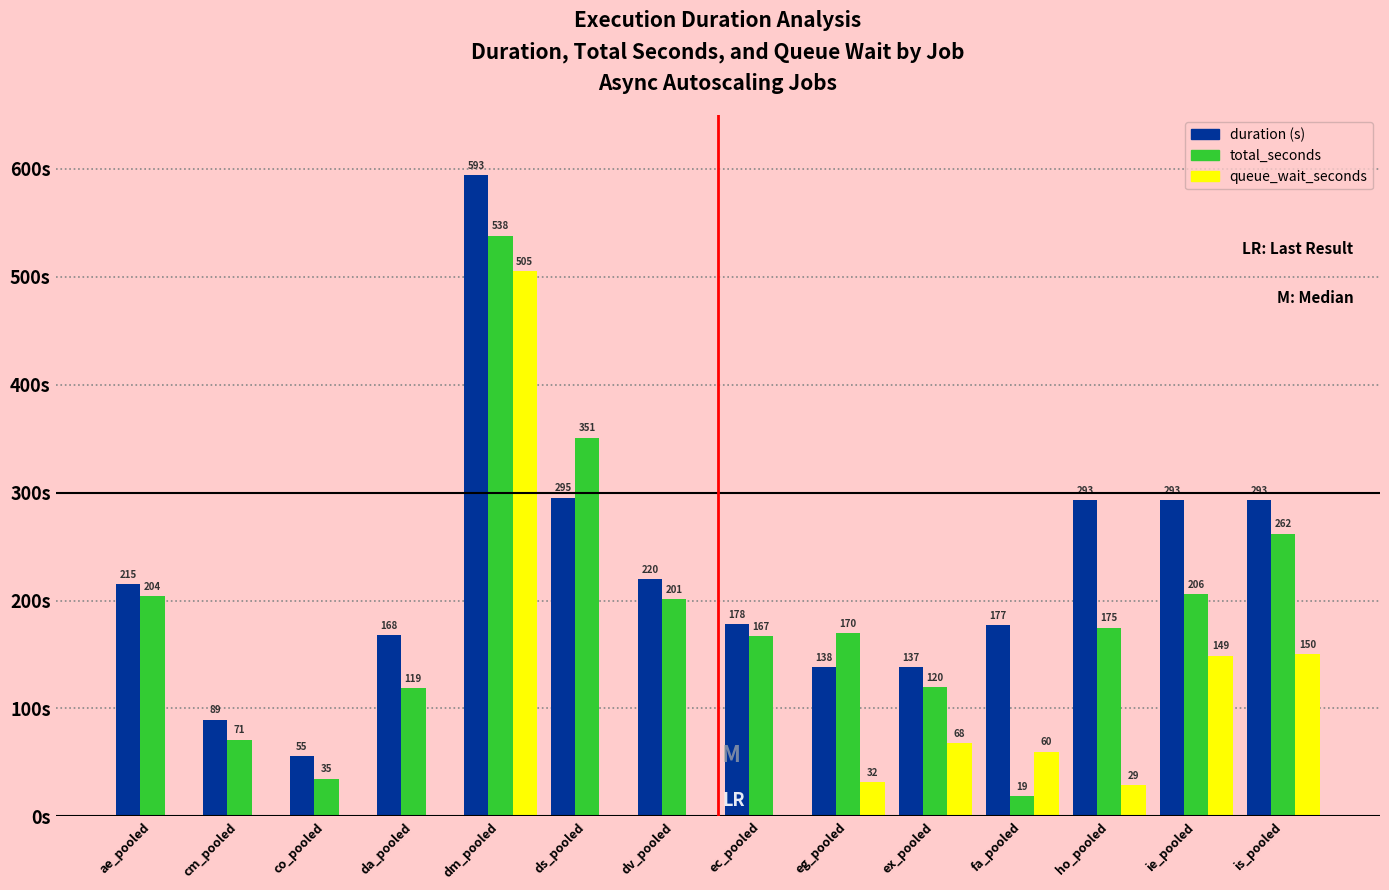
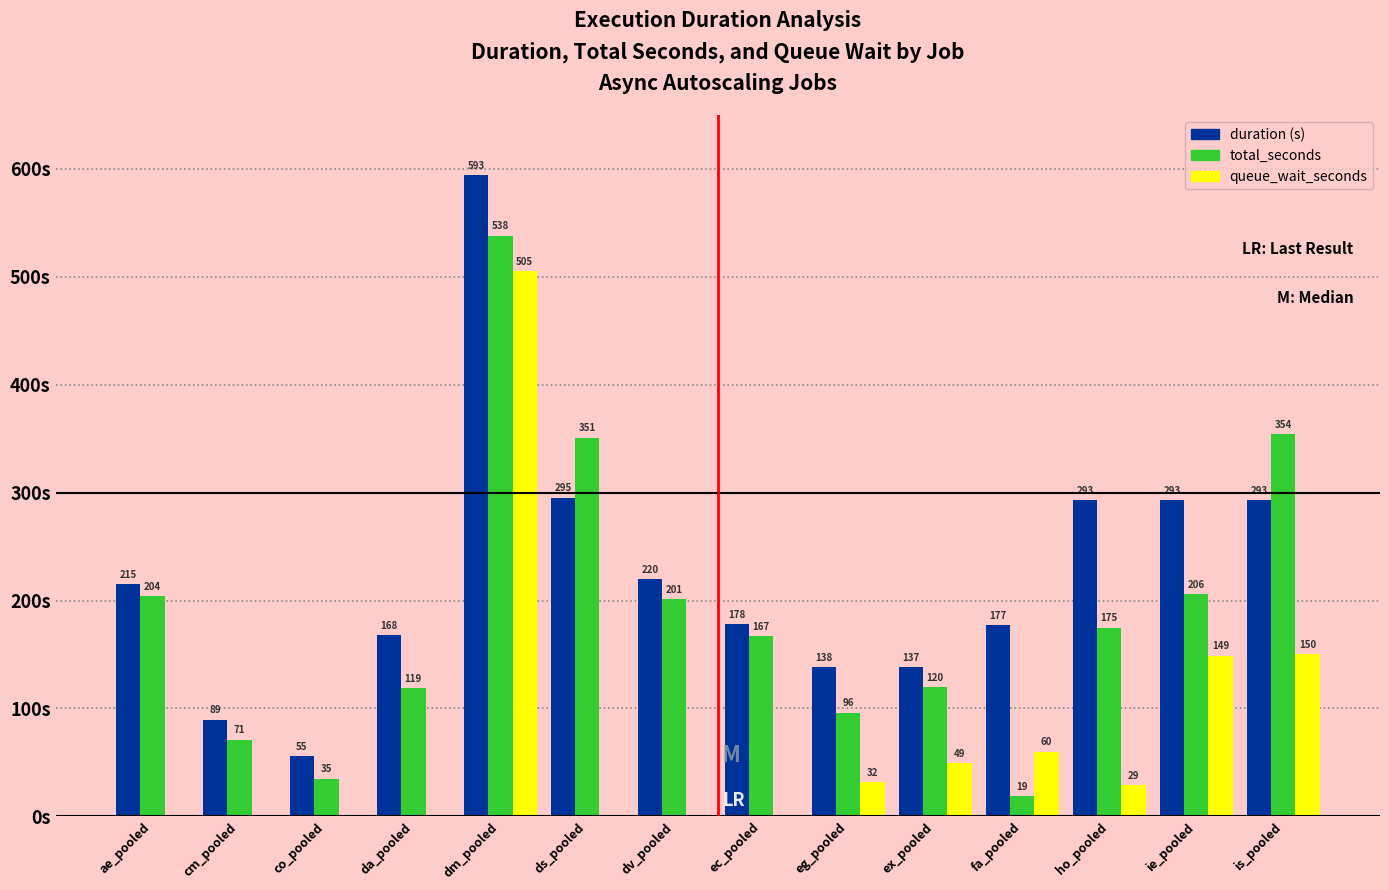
  {
    "total_seconds": {
      "ae_pooled": 204,
      "cm_pooled": 71,
      "co_pooled": 35,
      "da_pooled": 119,
      "dm_pooled": 538,
      "ds_pooled": 351,
      "dv_pooled": 201,
      "ec_pooled": 167,
-     "eg_pooled": 170,
+     "eg_pooled": 96,
      "ex_pooled": 120,
      "fa_pooled": 19,
      "ho_pooled": 175,
      "ie_pooled": 206,
-     "is_pooled": 262
+     "is_pooled": 354
    },
    "queue_wait_seconds": {
      "dm_pooled": 505,
      "eg_pooled": 32,
-     "ex_pooled": 68,
+     "ex_pooled": 49,
      "fa_pooled": 60,
      "ho_pooled": 29,
      "ie_pooled": 149,
      "is_pooled": 150
    }
  }
